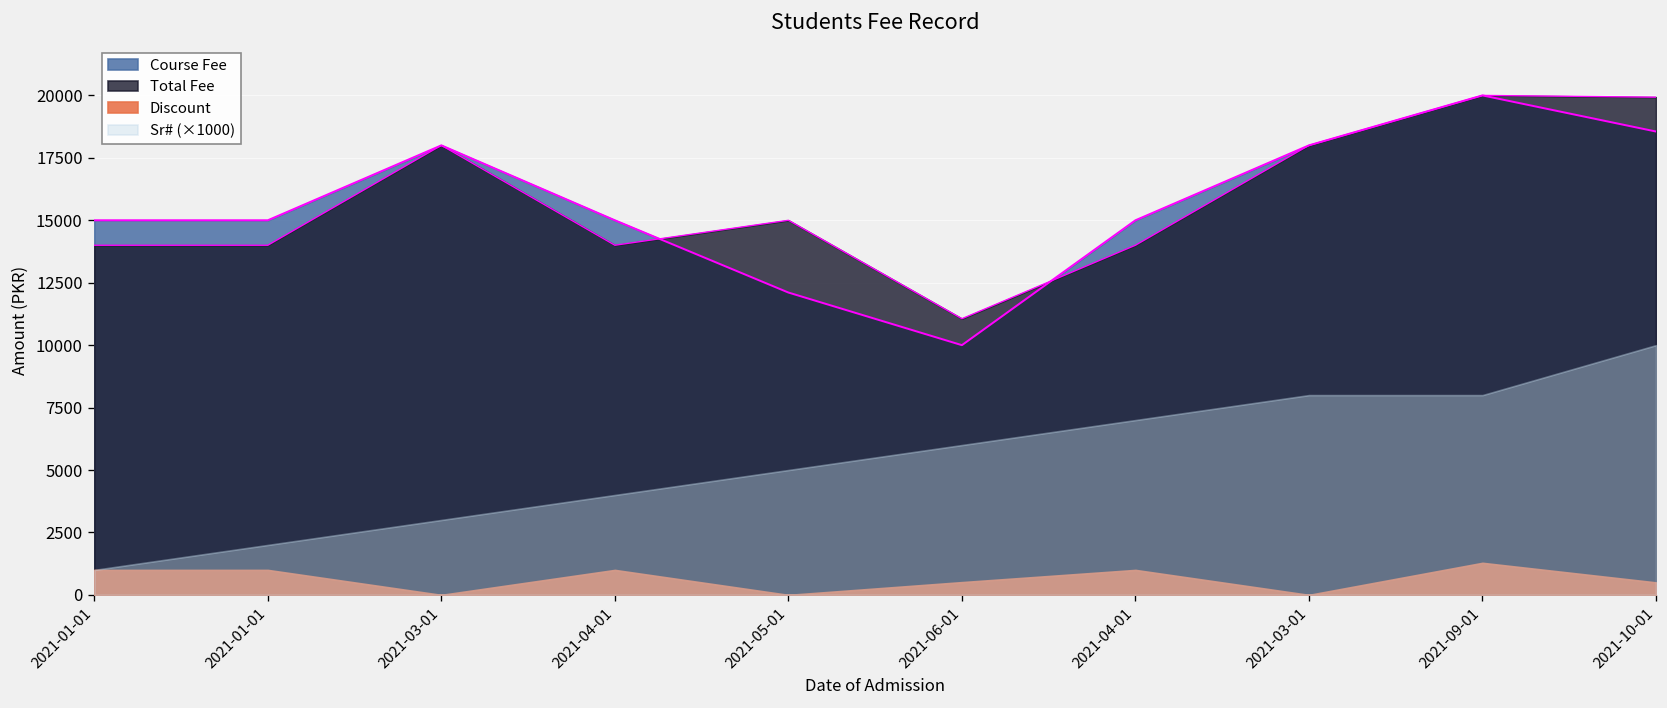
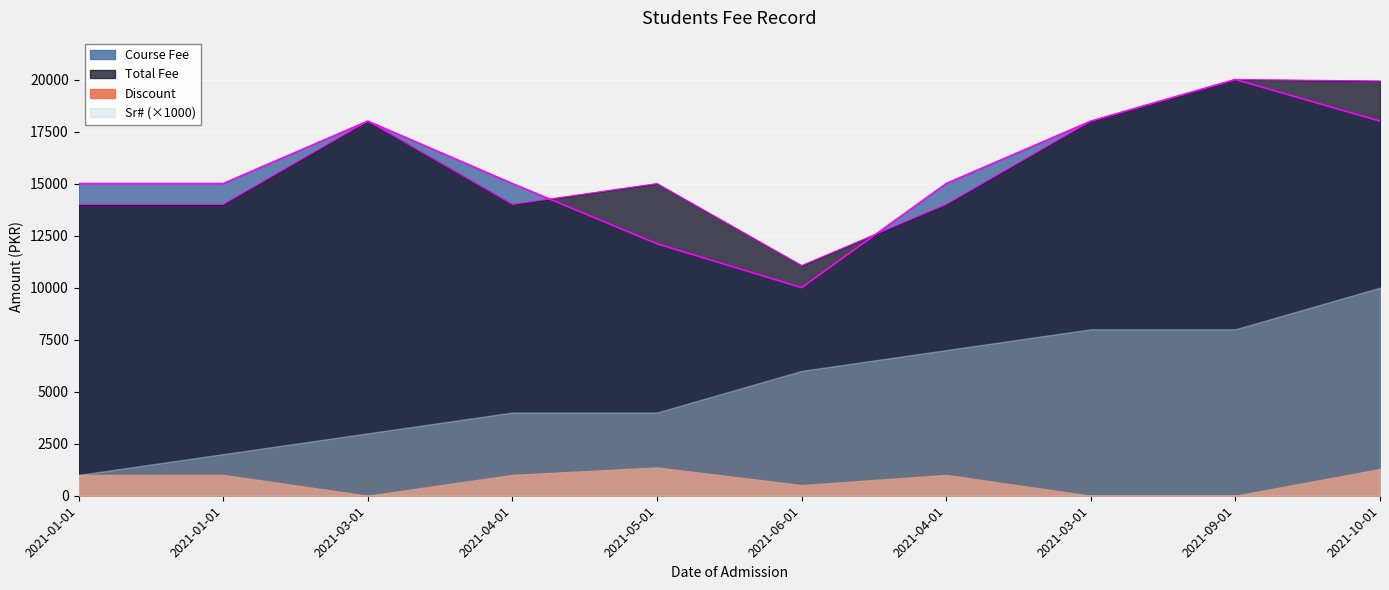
  {
    "Course Fee": {
      "2021-05-01": 12100,
      "2021-06-01": 10000,
-     "2021-10-01": 18600
+     "2021-10-01": 18000
    },
    "Total Fee": {
      "2021-05-01": 15000,
      "2021-06-01": 11100,
      "2021-10-01": 19900
    },
    "Discount": {
-     "2021-05-01": 0,
+     "2021-05-01": 1400,
      "2021-06-01": 500,
-     "2021-09-01": 1300,
-     "2021-10-01": 500
+     "2021-09-01": 0,
+     "2021-10-01": 1300
    },
    "Sr# (×1000)": {
-     "2021-05-01": 5000,
+     "2021-05-01": 4000,
      "2021-06-01": 6000,
      "2021-09-01": 8000,
      "2021-10-01": 10000
    }
  }
